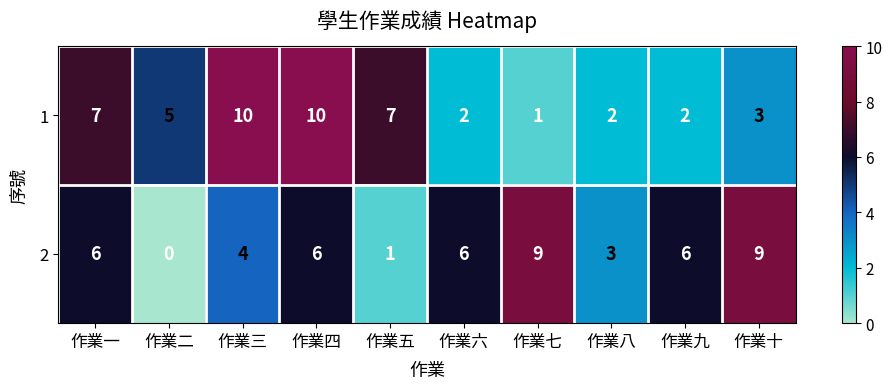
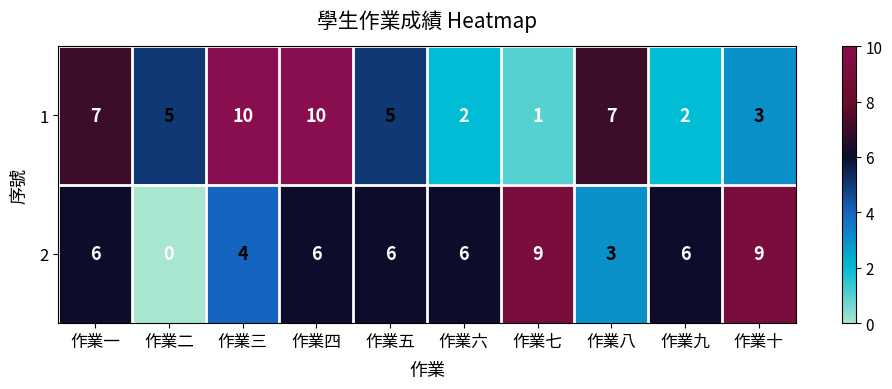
  {
    "1": {
      "作業一": 7,
      "作業二": 5,
      "作業三": 10,
      "作業四": 10,
-     "作業五": 7,
+     "作業五": 5,
      "作業六": 2,
      "作業七": 1,
-     "作業八": 2,
+     "作業八": 7,
      "作業九": 2,
      "作業十": 3
    },
    "2": {
      "作業一": 6,
      "作業二": 0,
      "作業三": 4,
      "作業四": 6,
-     "作業五": 1,
+     "作業五": 6,
      "作業六": 6,
      "作業七": 9,
      "作業八": 3,
      "作業九": 6,
      "作業十": 9
    }
  }
